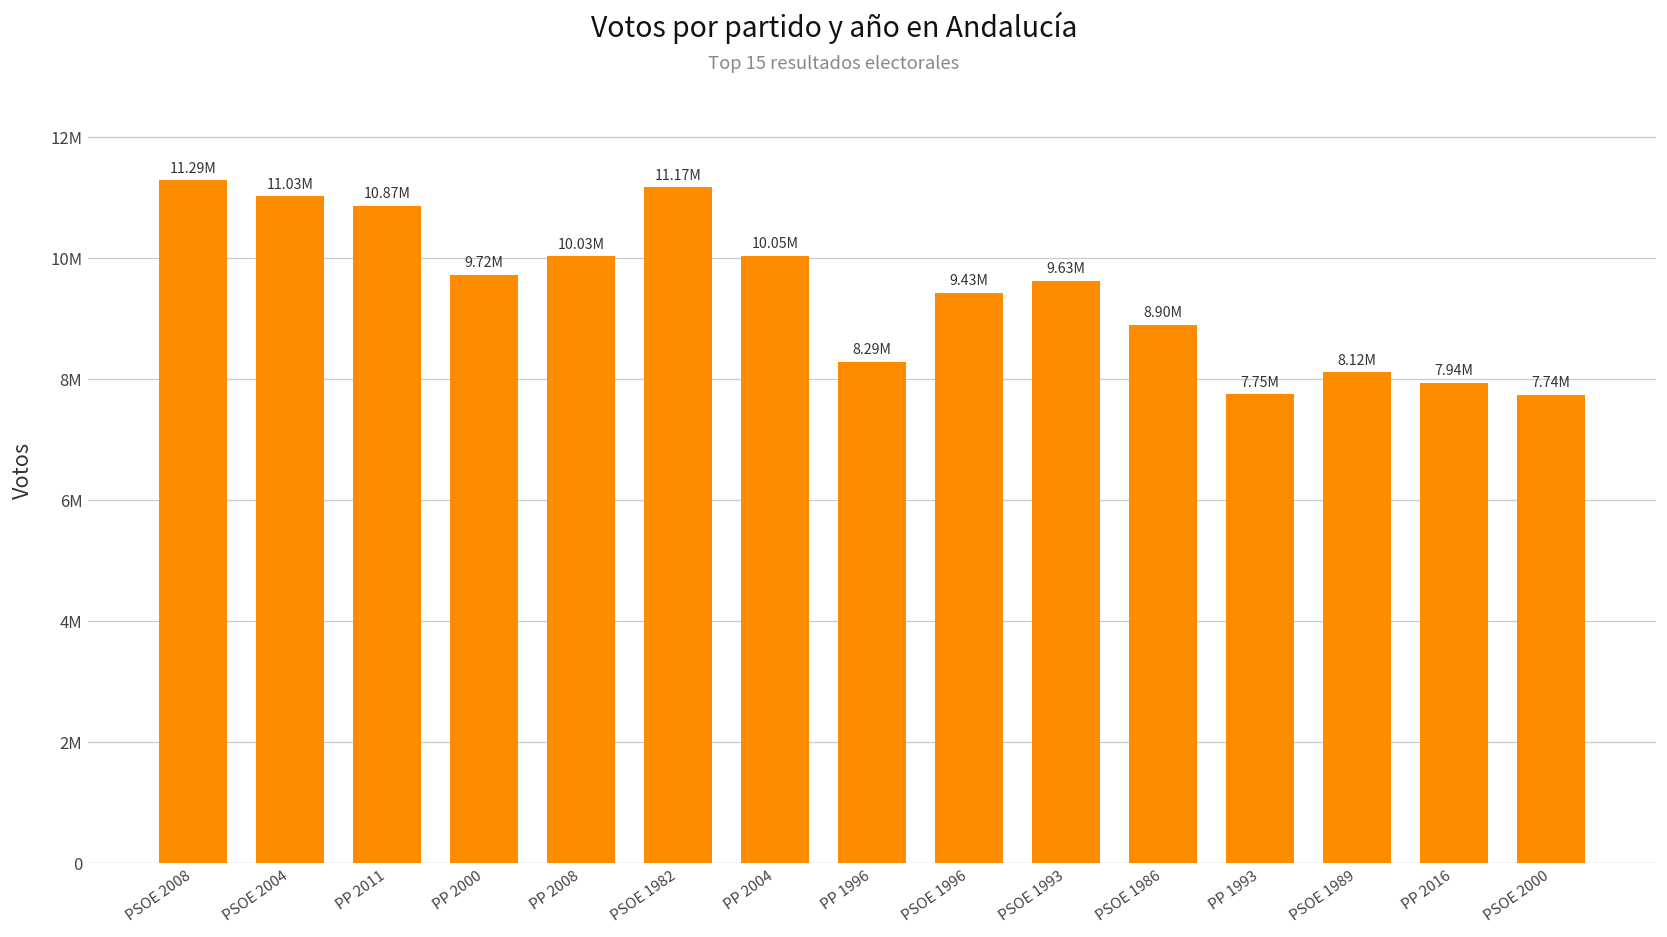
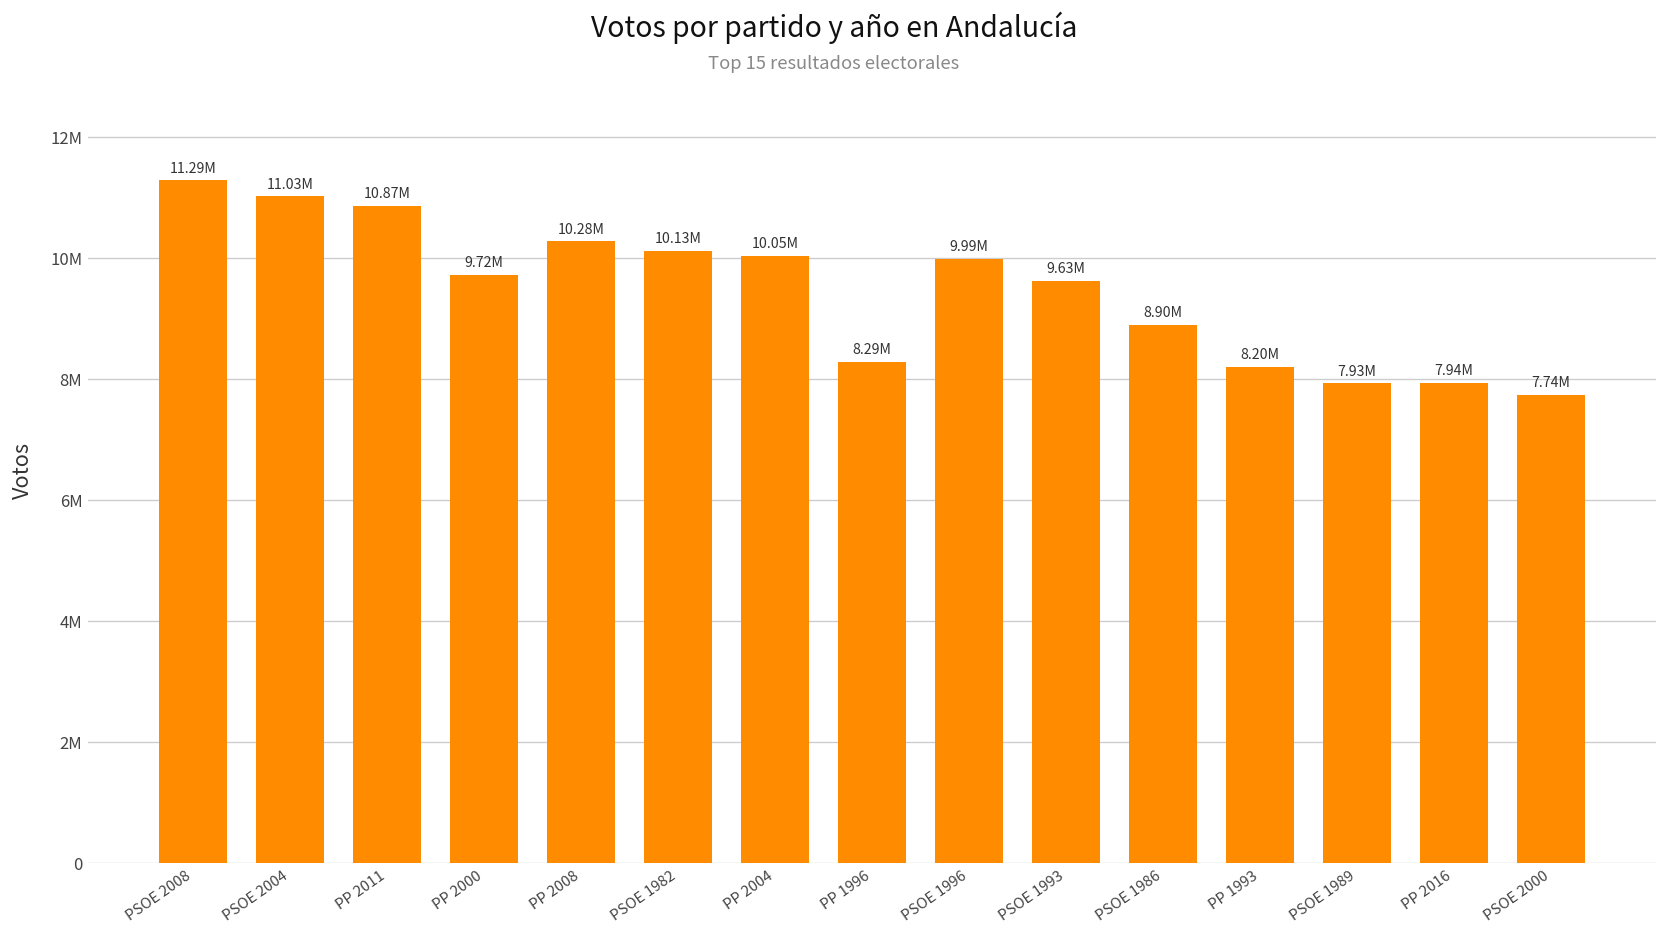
  {
    "PSOE 2008": "11.29M",
    "PSOE 2004": "11.03M",
    "PP 2011": "10.87M",
    "PP 2000": "9.72M",
-   "PP 2008": "10.03M",
-   "PSOE 1982": "11.17M",
+   "PP 2008": "10.28M",
+   "PSOE 1982": "10.13M",
    "PP 2004": "10.05M",
    "PP 1996": "8.29M",
-   "PSOE 1996": "9.43M",
+   "PSOE 1996": "9.99M",
    "PSOE 1993": "9.63M",
    "PSOE 1986": "8.90M",
-   "PP 1993": "7.75M",
-   "PSOE 1989": "8.12M",
+   "PP 1993": "8.20M",
+   "PSOE 1989": "7.93M",
    "PP 2016": "7.94M",
    "PSOE 2000": "7.74M"
  }
